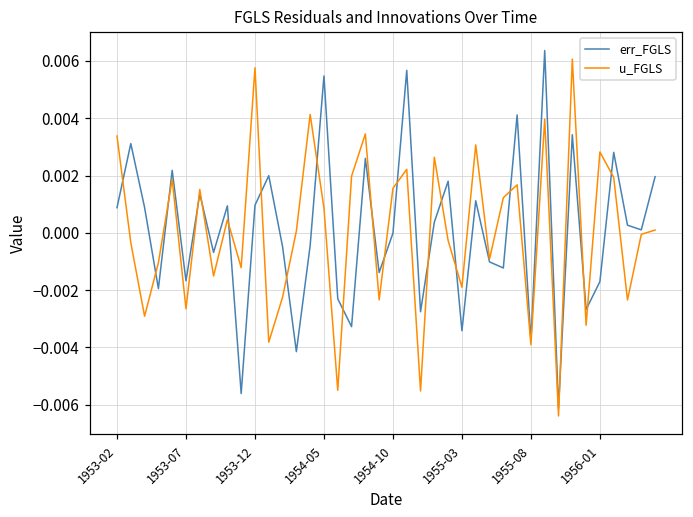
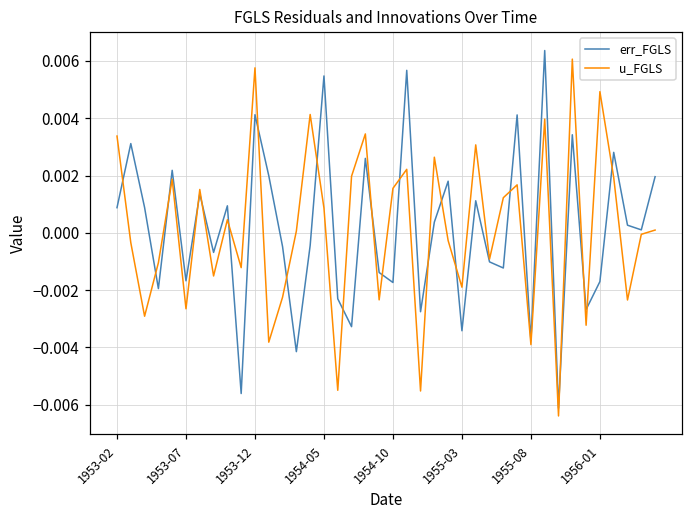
  {
    "err_FGLS": {
      "1953-02": 0.0009,
      "1953-07": -0.0017,
-     "1953-12": 0.0010,
+     "1953-12": 0.0041,
      "1954-05": 0.0055,
-     "1954-10": 0.0000,
+     "1954-10": -0.0017,
      "1955-03": -0.0034,
      "1955-08": -0.0038,
      "1956-01": -0.0017
    },
    "u_FGLS": {
      "1953-02": 0.0034,
      "1953-07": -0.0027,
      "1953-12": 0.0058,
      "1954-05": 0.0009,
      "1954-10": 0.0016,
      "1955-03": -0.0019,
      "1955-08": -0.0039,
-     "1956-01": 0.0028
+     "1956-01": 0.0049
    }
  }
